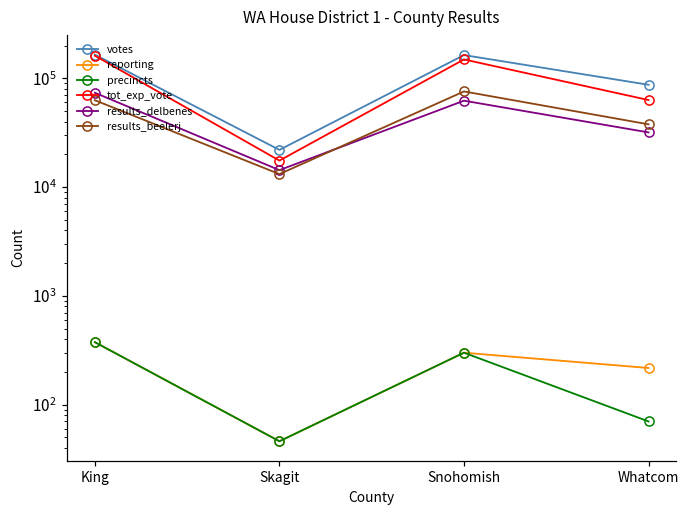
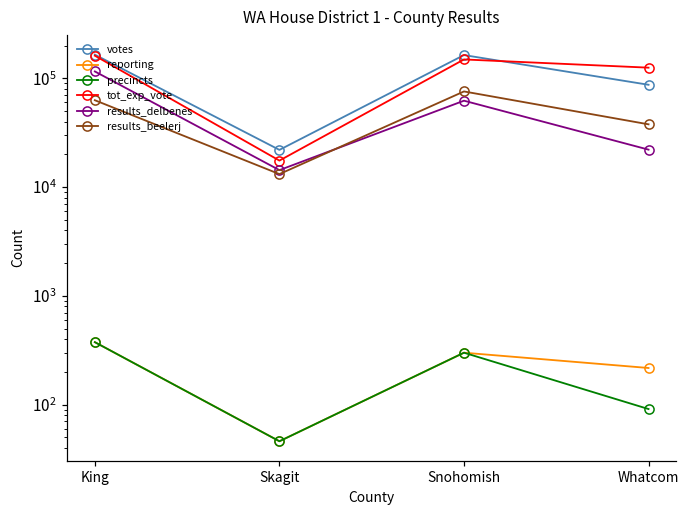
  {
    "votes": {
      "Skagit": 22000,
      "Snohomish": 160000,
      "Whatcom": 90000
    },
    "reporting": {
      "Whatcom": 220
    },
    "precincts": {
-     "Whatcom": 70
+     "Whatcom": 90
    },
    "tot_exp_vote": {
      "Skagit": 18000,
      "Snohomish": 150000,
-     "Whatcom": 60000
+     "Whatcom": 130000
    },
    "results_delbenes": {
-     "King": 70000,
+     "King": 120000,
      "Skagit": 14000,
      "Snohomish": 60000,
-     "Whatcom": 32000
+     "Whatcom": 22000
    },
    "results_beelerj": {
      "King": 60000,
      "Skagit": 13000,
      "Snohomish": 80000,
      "Whatcom": 38000
    }
  }
